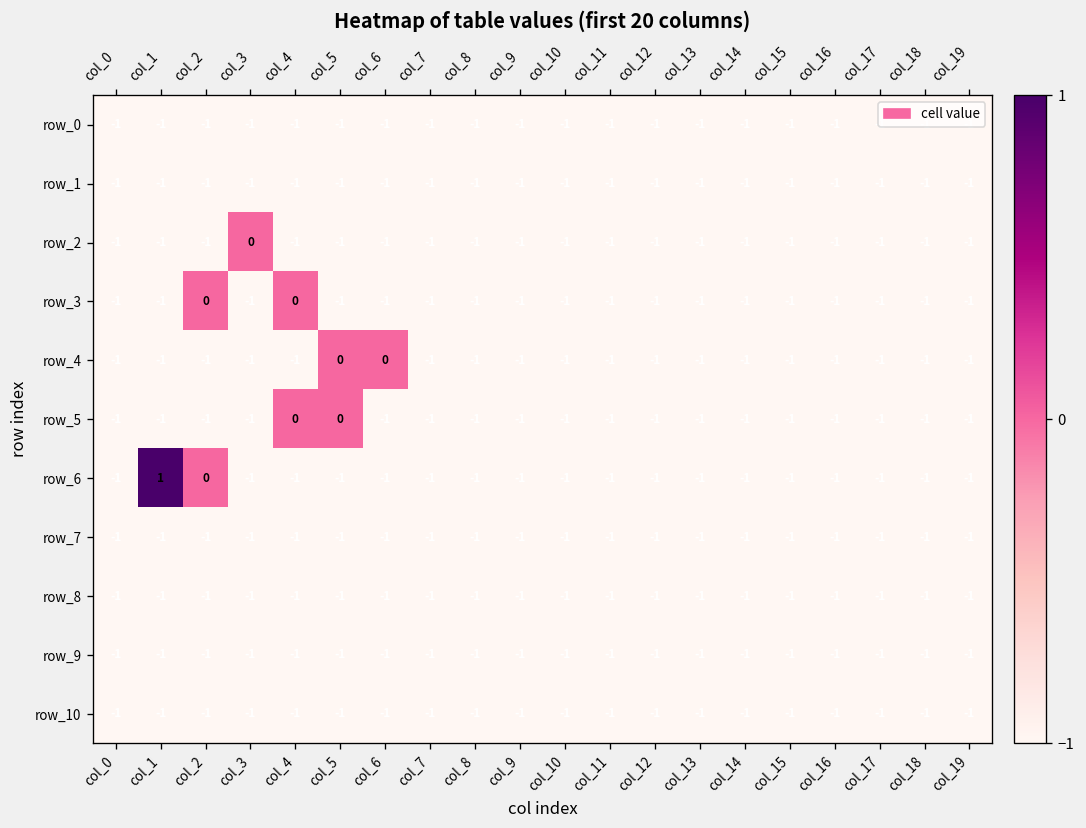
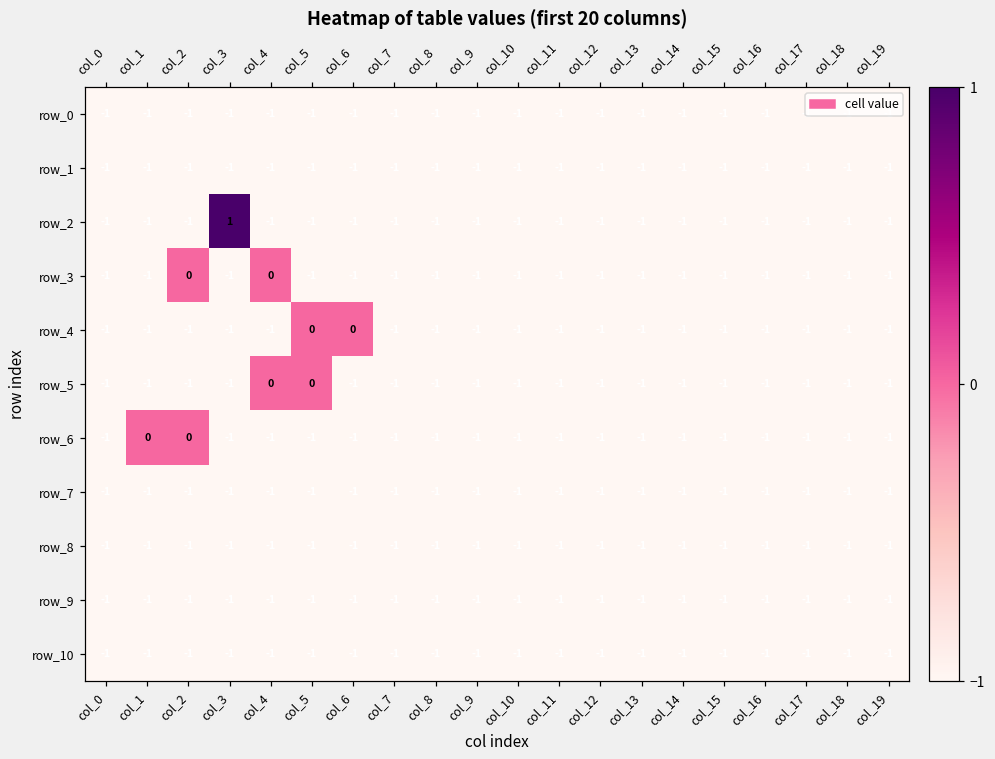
  {
    "row_2": {
-     "col_3": 0
+     "col_3": 1
    },
    "row_3": {
      "col_2": 0,
      "col_4": 0
    },
    "row_4": {
      "col_5": 0,
      "col_6": 0
    },
    "row_5": {
      "col_4": 0,
      "col_5": 0
    },
    "row_6": {
-     "col_1": 1,
+     "col_1": 0,
      "col_2": 0
    }
  }
